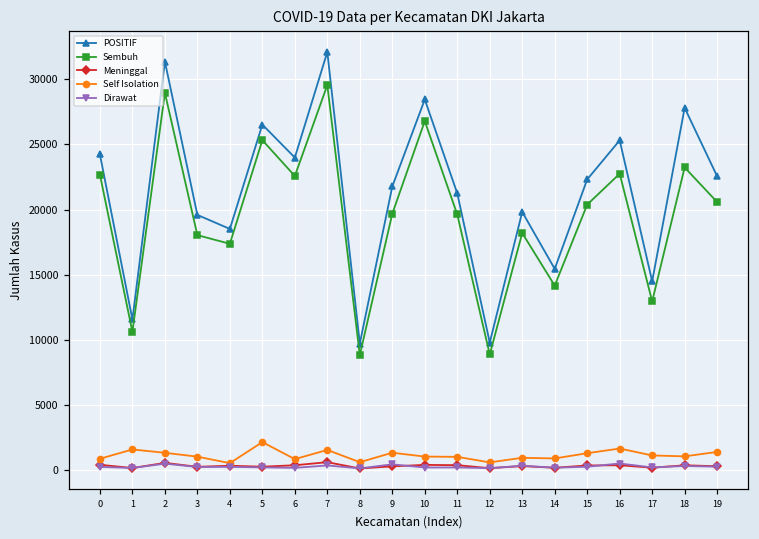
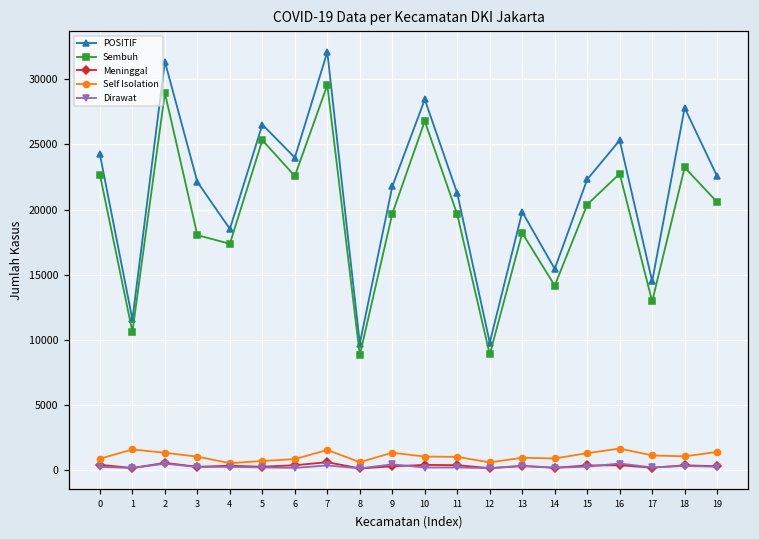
  {
    "POSITIF": {
      "0": 24200,
      "1": 11600,
      "2": 31400,
-     "3": 19600,
+     "3": 22100,
      "4": 18500,
      "5": 26500,
      "6": 24000,
      "7": 32100,
      "8": 9700,
      "9": 21800,
      "10": 28400,
      "11": 21200,
      "12": 9800,
      "13": 19800,
      "14": 15400,
      "15": 22300,
      "16": 25300,
      "17": 14500,
      "18": 27800,
      "19": 22600
    },
    "Sembuh": {
      "0": 22700,
      "1": 10600,
      "2": 29000,
      "3": 18000,
      "4": 17400,
      "5": 25300,
      "6": 22600,
      "7": 29600,
      "8": 8800,
      "9": 19700,
      "10": 26800,
      "11": 19600,
      "12": 8900,
      "13": 18200,
      "14": 14200,
      "15": 20400,
      "16": 22800,
      "17": 13000,
      "18": 23200,
      "19": 20600
    },
    "Meninggal": {
      "7": 600
    },
    "Self Isolation": {
      "0": 900,
      "1": 1600,
      "2": 1300,
      "3": 1000,
-     "5": 2200,
+     "5": 700,
      "6": 900,
      "7": 1600,
      "8": 600,
      "9": 1300,
      "10": 1000,
      "11": 1000,
      "12": 600,
      "13": 1000,
      "14": 900,
      "15": 1300,
      "16": 1700,
      "17": 1100,
      "18": 1100,
      "19": 1400
    },
    "Dirawat": {
      "7": 400
    }
  }
